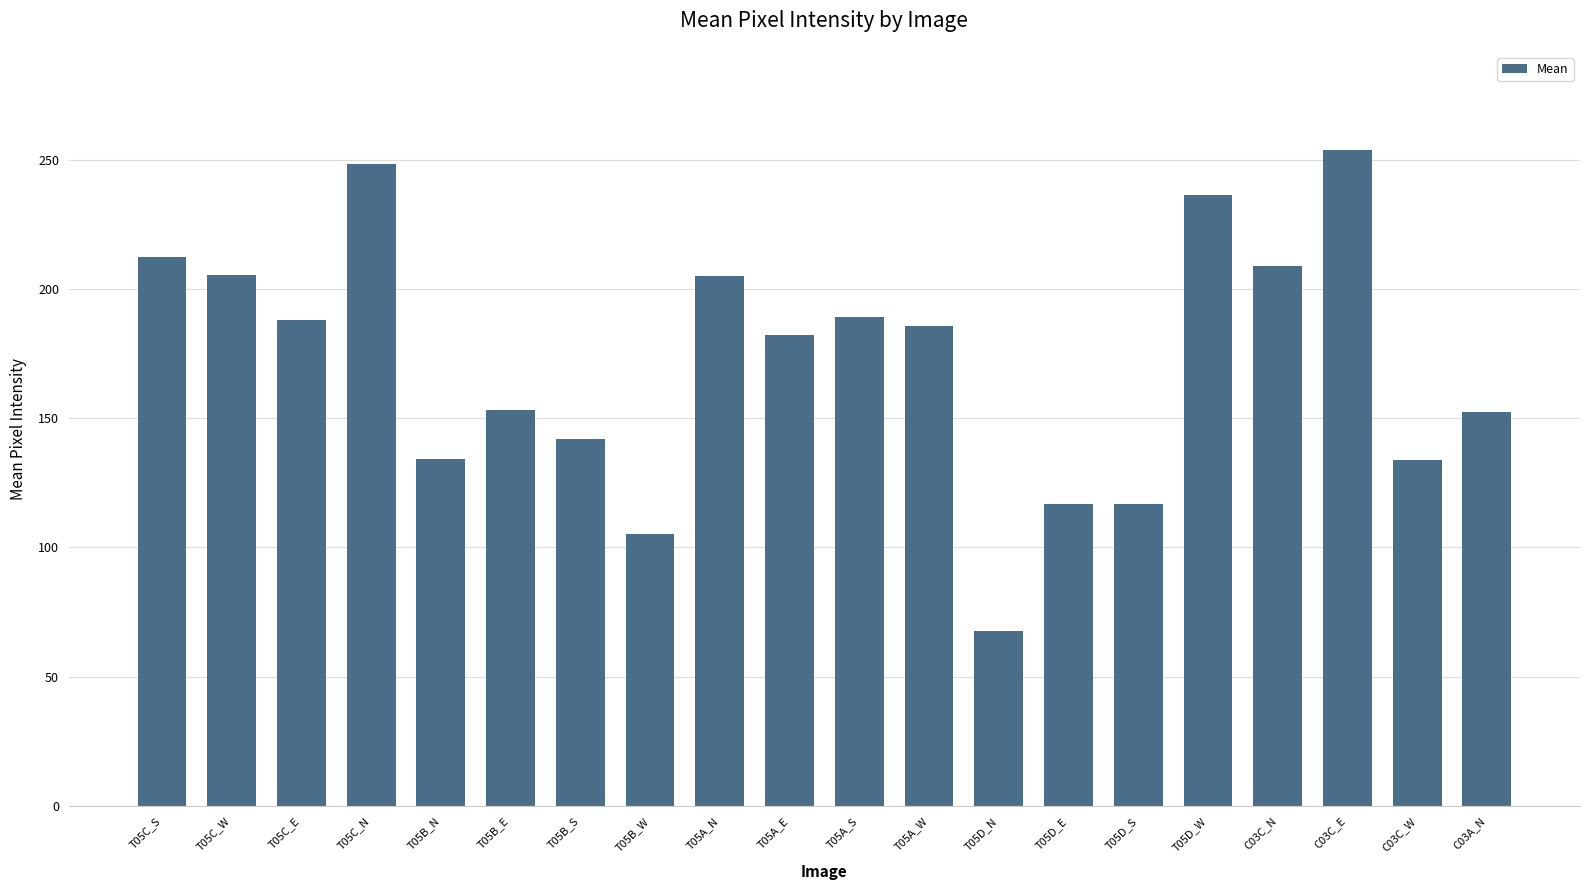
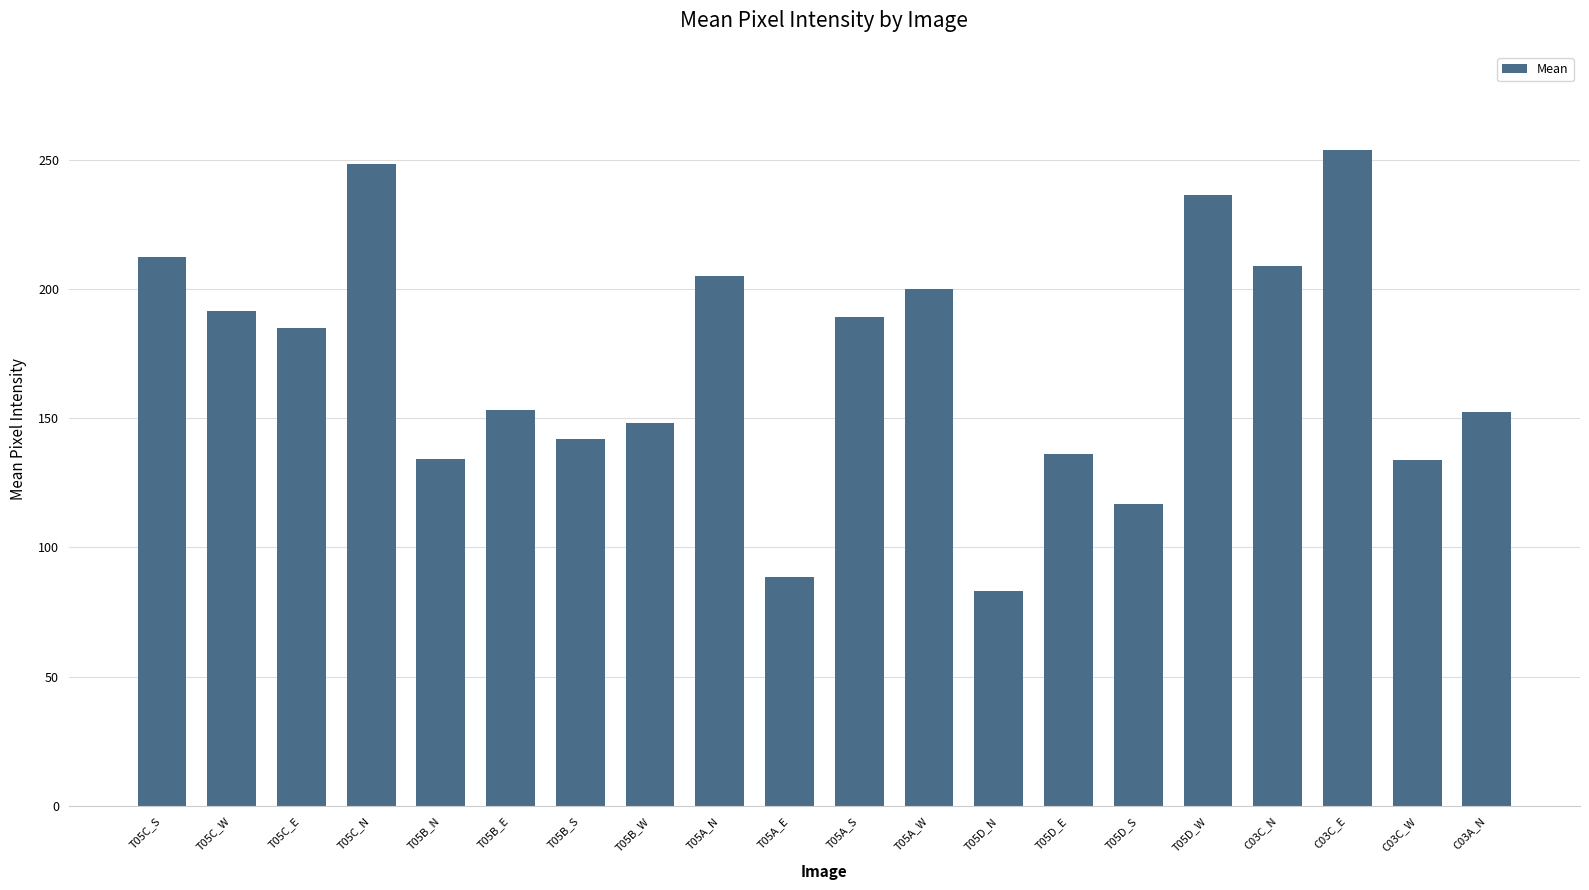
  {
    "T05C_S": 213,
-   "T05C_W": 205,
-   "T05C_E": 188,
+   "T05C_W": 191,
+   "T05C_E": 185,
    "T05C_N": 248,
    "T05B_N": 134,
    "T05B_E": 153,
    "T05B_S": 142,
-   "T05B_W": 105,
+   "T05B_W": 148,
    "T05A_N": 205,
-   "T05A_E": 182,
+   "T05A_E": 88,
    "T05A_S": 189,
-   "T05A_W": 186,
-   "T05D_N": 68,
-   "T05D_E": 117,
+   "T05A_W": 200,
+   "T05D_N": 83,
+   "T05D_E": 136,
    "T05D_S": 117,
    "T05D_W": 236,
    "C03C_N": 209,
    "C03C_E": 254,
    "C03C_W": 134,
    "C03A_N": 152
  }
